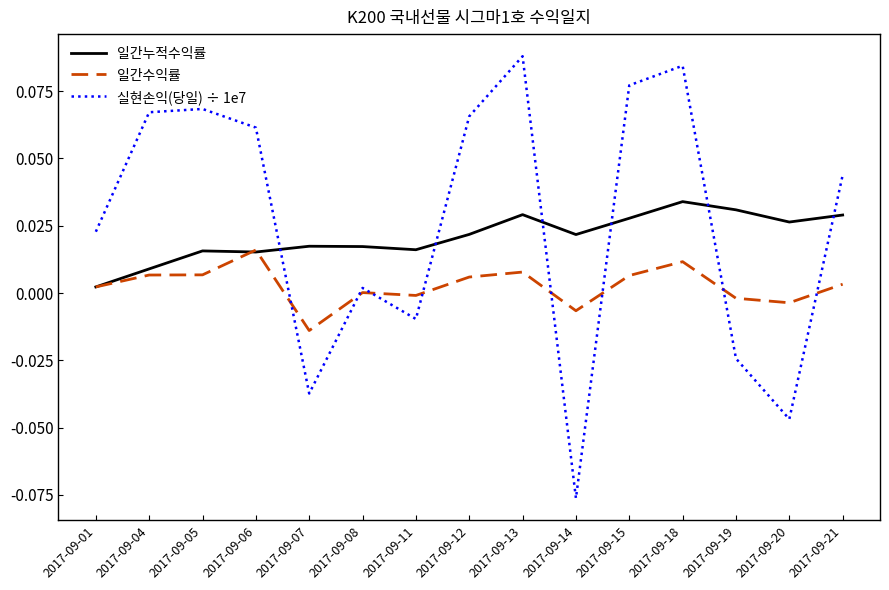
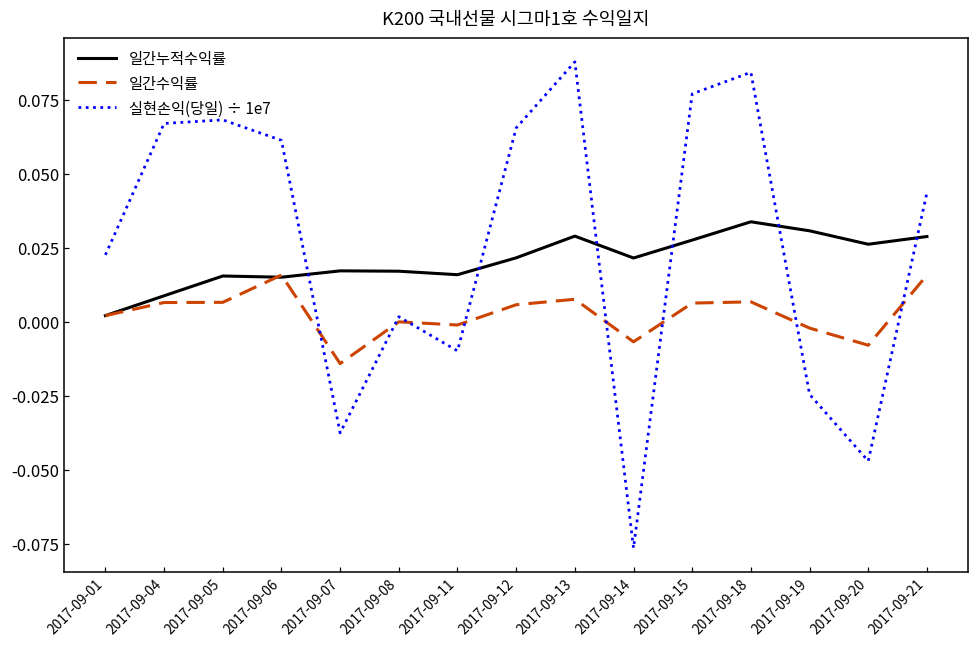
  {
    "일간누적수익률": {
      "2017-09-04": 0.009,
      "2017-09-05": 0.016,
      "2017-09-07": 0.017,
      "2017-09-08": 0.017,
      "2017-09-11": 0.016,
      "2017-09-12": 0.022,
      "2017-09-13": 0.029,
      "2017-09-14": 0.022,
      "2017-09-15": 0.028,
      "2017-09-18": 0.034,
      "2017-09-19": 0.031,
      "2017-09-20": 0.026,
      "2017-09-21": 0.029
    },
    "일간수익률": {
      "2017-09-04": 0.007,
      "2017-09-05": 0.007,
      "2017-09-07": -0.014,
      "2017-09-08": 0.000,
      "2017-09-11": -0.001,
      "2017-09-12": 0.006,
      "2017-09-13": 0.008,
      "2017-09-14": -0.007,
      "2017-09-15": 0.007,
-     "2017-09-18": 0.012,
+     "2017-09-18": 0.007,
      "2017-09-19": -0.002,
-     "2017-09-20": -0.004,
-     "2017-09-21": 0.003
+     "2017-09-20": -0.008,
+     "2017-09-21": 0.016
    },
    "실현손익(당일) ÷ 1e7": {
      "2017-09-01": 0.023,
      "2017-09-04": 0.067,
      "2017-09-05": 0.068,
      "2017-09-06": 0.061,
      "2017-09-07": -0.037,
      "2017-09-08": 0.002,
      "2017-09-11": -0.010,
      "2017-09-12": 0.066,
      "2017-09-13": 0.088,
      "2017-09-14": -0.076,
      "2017-09-15": 0.077,
      "2017-09-18": 0.084,
      "2017-09-19": -0.024,
      "2017-09-20": -0.047,
      "2017-09-21": 0.044
    }
  }
